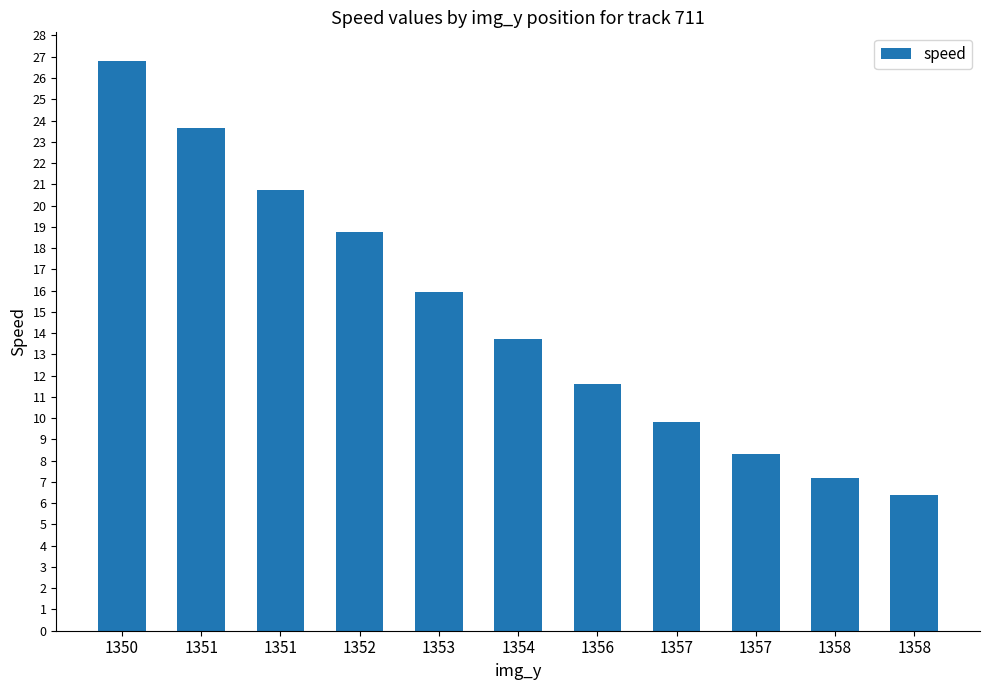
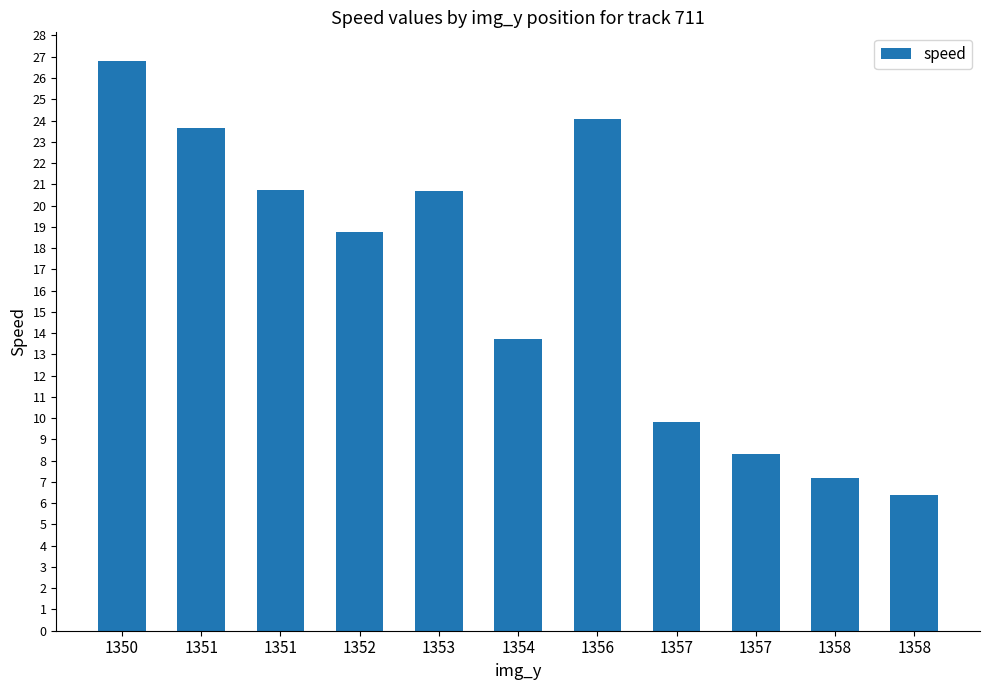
  {
    "1350": 26.8,
    "1352": 18.8,
-   "1353": 16.0,
+   "1353": 20.7,
    "1354": 13.7,
-   "1356": 11.6
+   "1356": 24.1
  }
